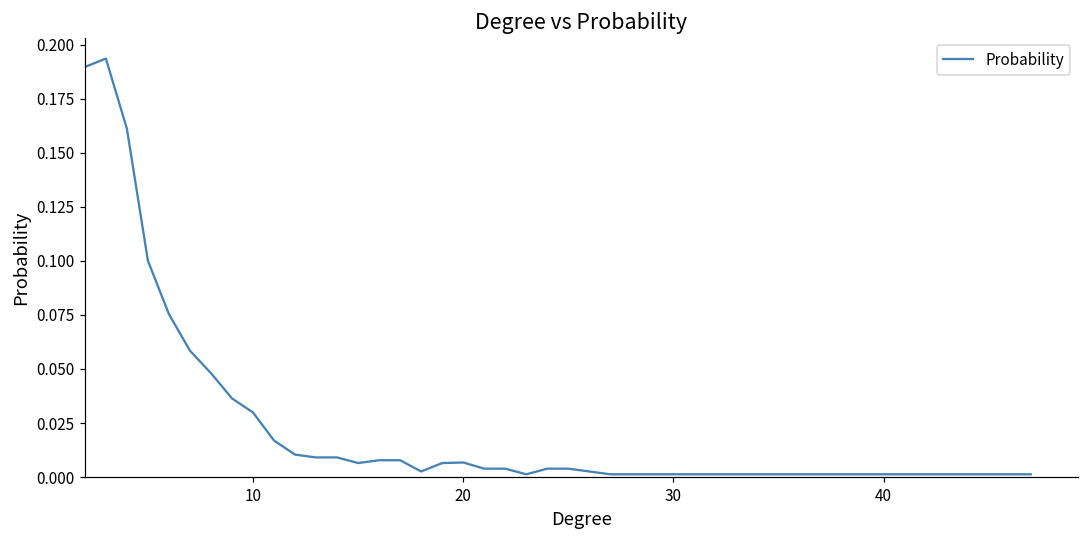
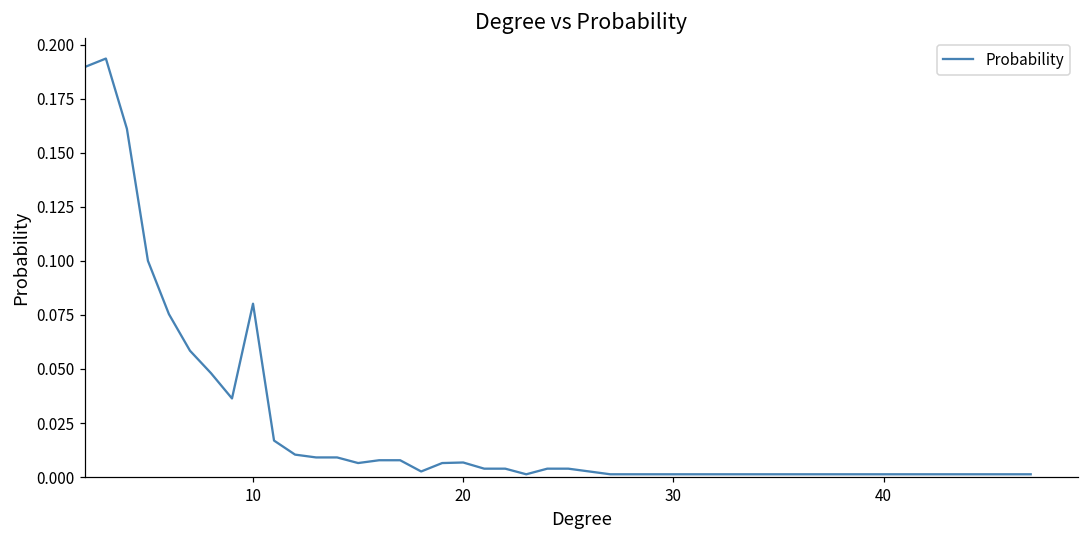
  {
-   "10": 0.030,
+   "10": 0.080,
    "20": 0.007,
    "30": 0.001
  }
